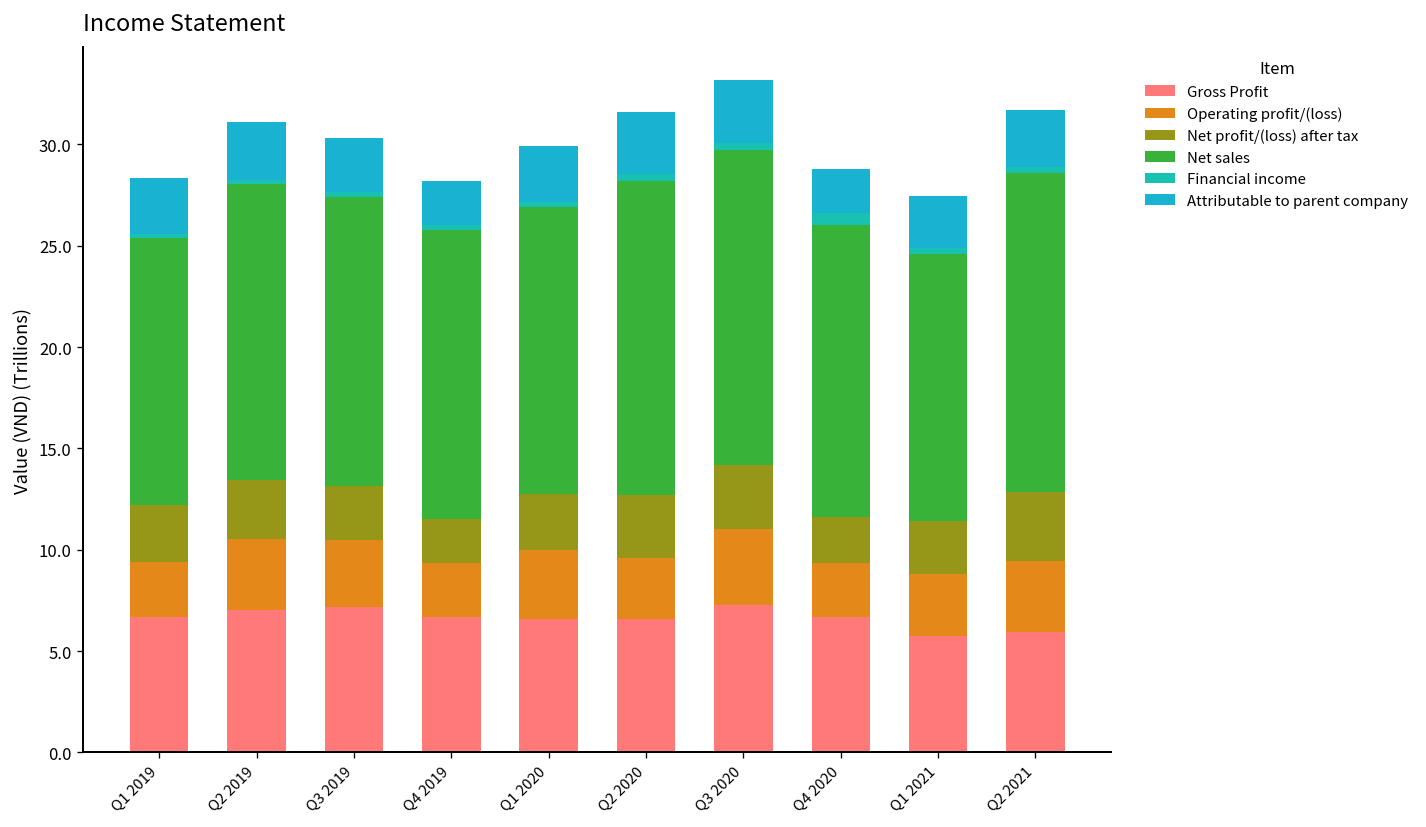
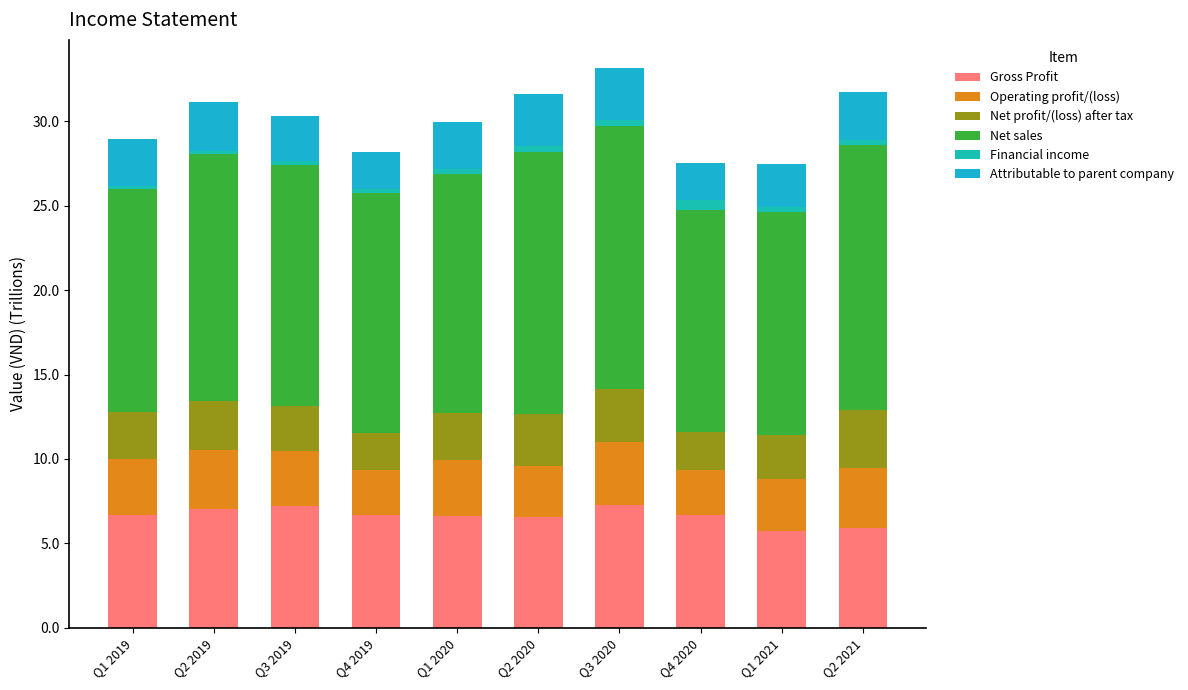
  {
    "Gross Profit": {
      "Q1 2019": 6.7,
      "Q2 2019": 7.0,
      "Q3 2019": 7.2,
      "Q4 2019": 6.7,
      "Q1 2020": 6.6,
      "Q2 2020": 6.6,
      "Q3 2020": 7.3,
      "Q4 2020": 6.7,
      "Q1 2021": 5.8,
      "Q2 2021": 5.9
    },
    "Operating profit/(loss)": {
-     "Q1 2019": 2.7,
+     "Q1 2019": 3.3,
      "Q2 2019": 3.5,
      "Q3 2019": 3.3,
      "Q4 2019": 2.7,
      "Q1 2020": 3.4,
      "Q2 2020": 3.0,
      "Q3 2020": 3.8,
      "Q4 2020": 2.7,
      "Q1 2021": 3.1,
      "Q2 2021": 3.5
    },
    "Net profit/(loss) after tax": {
      "Q1 2019": 2.8,
      "Q2 2019": 2.9,
      "Q3 2019": 2.7,
      "Q4 2019": 2.2,
      "Q1 2020": 2.8,
      "Q2 2020": 3.1,
      "Q3 2020": 3.1,
      "Q4 2020": 2.2,
      "Q1 2021": 2.6,
      "Q2 2021": 3.4
    },
    "Net sales": {
      "Q1 2019": 13.2,
      "Q2 2019": 14.6,
      "Q3 2019": 14.3,
      "Q4 2019": 14.2,
      "Q1 2020": 14.2,
      "Q2 2020": 15.5,
      "Q3 2020": 15.6,
-     "Q4 2020": 14.4,
+     "Q4 2020": 13.2,
      "Q1 2021": 13.2,
      "Q2 2021": 15.7
    }
  }
